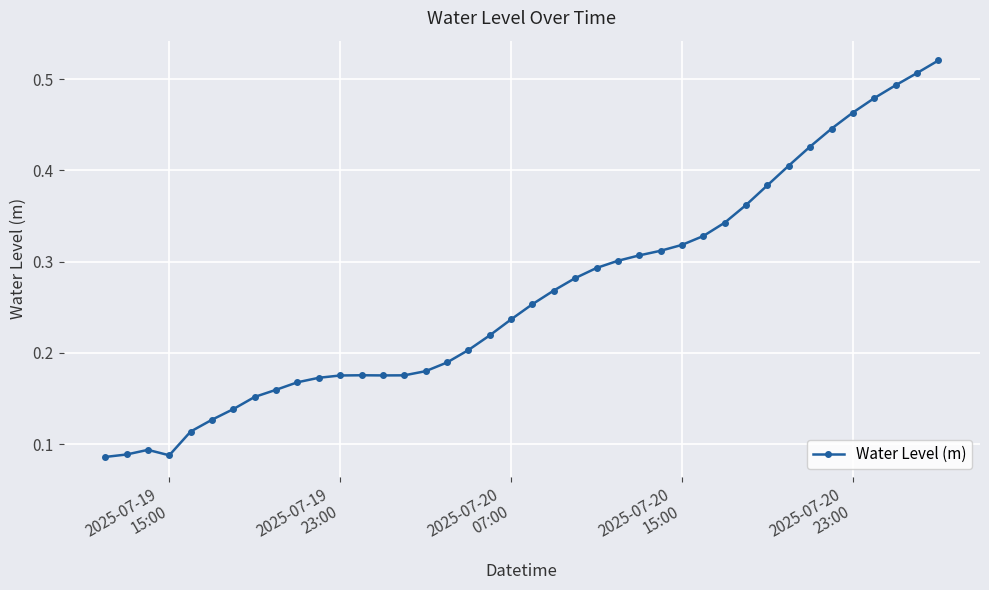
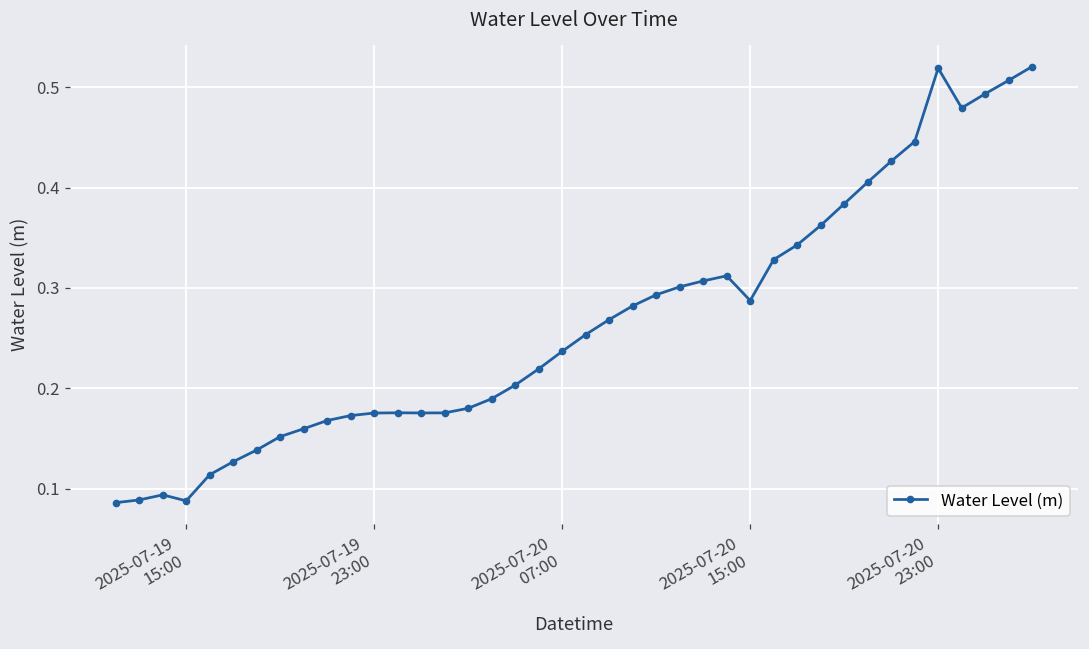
  {
    "2025-07-19 15:00": 0.09,
    "2025-07-19 23:00": 0.18,
    "2025-07-20 07:00": 0.24,
-   "2025-07-20 15:00": 0.32,
-   "2025-07-20 23:00": 0.46
+   "2025-07-20 15:00": 0.29,
+   "2025-07-20 23:00": 0.52
  }
